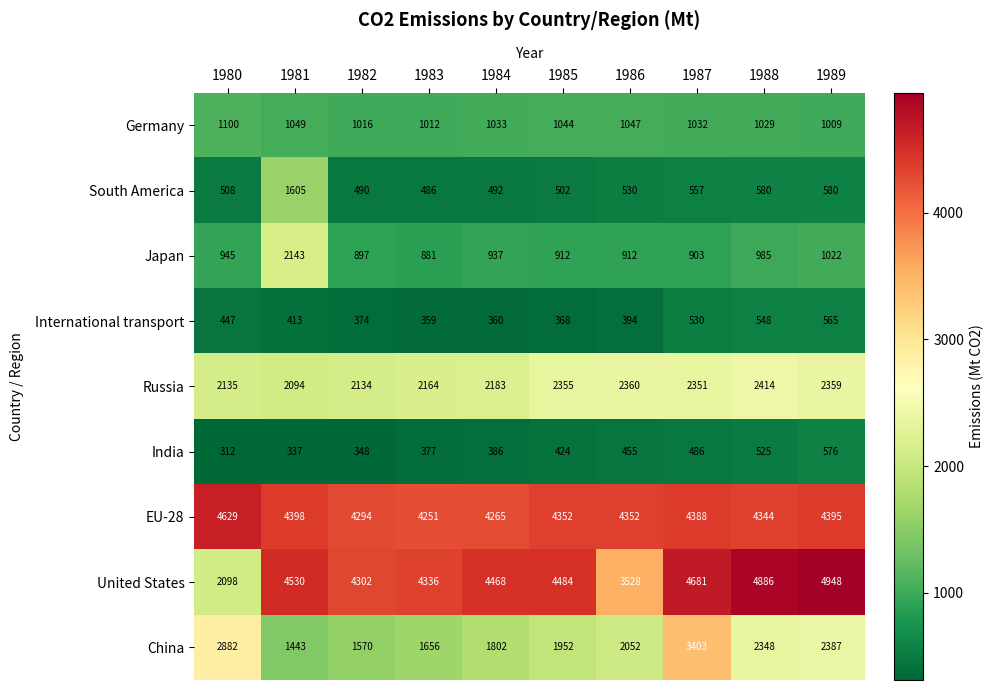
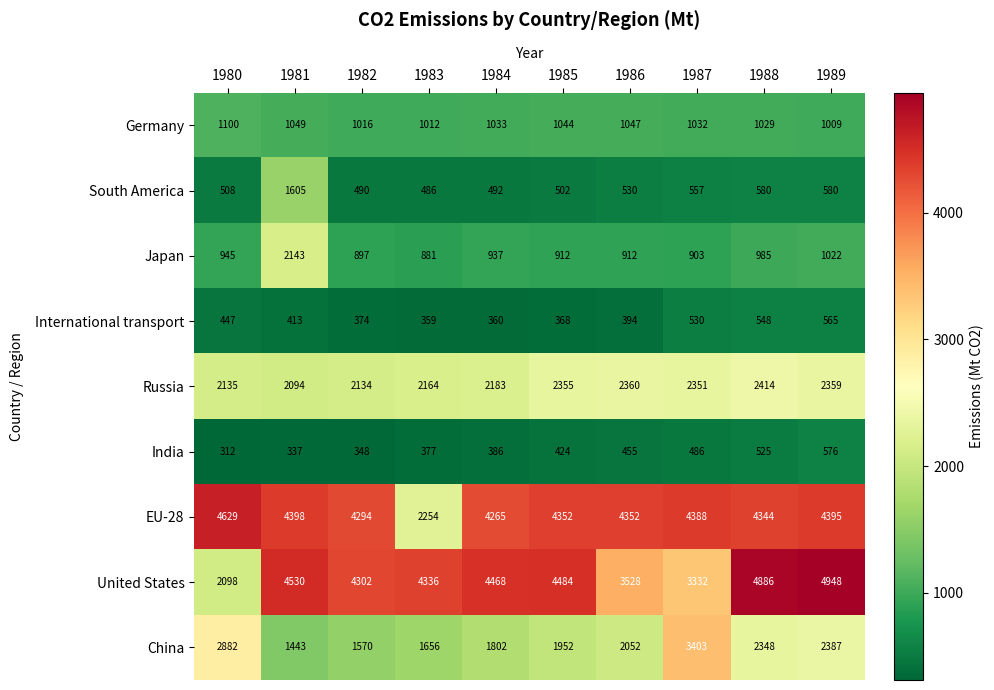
  {
    "Germany": {
      "1980": 1100,
      "1981": 1049,
      "1982": 1016,
      "1983": 1012,
      "1984": 1033,
      "1985": 1044,
      "1986": 1047,
      "1987": 1032,
      "1988": 1029,
      "1989": 1009
    },
    "South America": {
      "1980": 508,
      "1981": 1605,
      "1982": 490,
      "1983": 486,
      "1984": 492,
      "1985": 502,
      "1986": 530,
      "1987": 557,
      "1988": 580,
      "1989": 580
    },
    "Japan": {
      "1980": 945,
      "1981": 2143,
      "1982": 897,
      "1983": 881,
      "1984": 937,
      "1985": 912,
      "1986": 912,
      "1987": 903,
      "1988": 985,
      "1989": 1022
    },
    "International transport": {
      "1980": 447,
      "1981": 413,
      "1982": 374,
      "1983": 359,
      "1984": 360,
      "1985": 368,
      "1986": 394,
      "1987": 530,
      "1988": 548,
      "1989": 565
    },
    "Russia": {
      "1980": 2135,
      "1981": 2094,
      "1982": 2134,
      "1983": 2164,
      "1984": 2183,
      "1985": 2355,
      "1986": 2360,
      "1987": 2351,
      "1988": 2414,
      "1989": 2359
    },
    "India": {
      "1980": 312,
      "1981": 337,
      "1982": 348,
      "1983": 377,
      "1984": 386,
      "1985": 424,
      "1986": 455,
      "1987": 486,
      "1988": 525,
      "1989": 576
    },
    "EU-28": {
      "1980": 4629,
      "1981": 4398,
      "1982": 4294,
-     "1983": 4251,
+     "1983": 2254,
      "1984": 4265,
      "1985": 4352,
      "1986": 4352,
      "1987": 4388,
      "1988": 4344,
      "1989": 4395
    },
    "United States": {
      "1980": 2098,
      "1981": 4530,
      "1982": 4302,
      "1983": 4336,
      "1984": 4468,
      "1985": 4484,
      "1986": 3528,
-     "1987": 4681,
+     "1987": 3332,
      "1988": 4886,
      "1989": 4948
    },
    "China": {
      "1980": 2882,
      "1981": 1443,
      "1982": 1570,
      "1983": 1656,
      "1984": 1802,
      "1985": 1952,
      "1986": 2052,
      "1987": 3403,
      "1988": 2348,
      "1989": 2387
    }
  }
